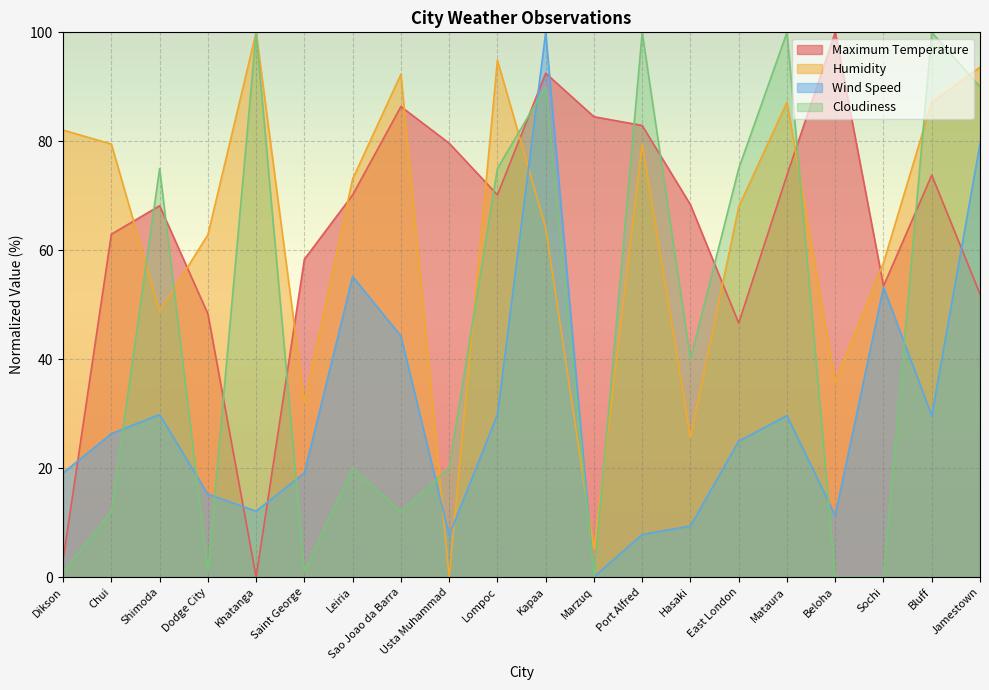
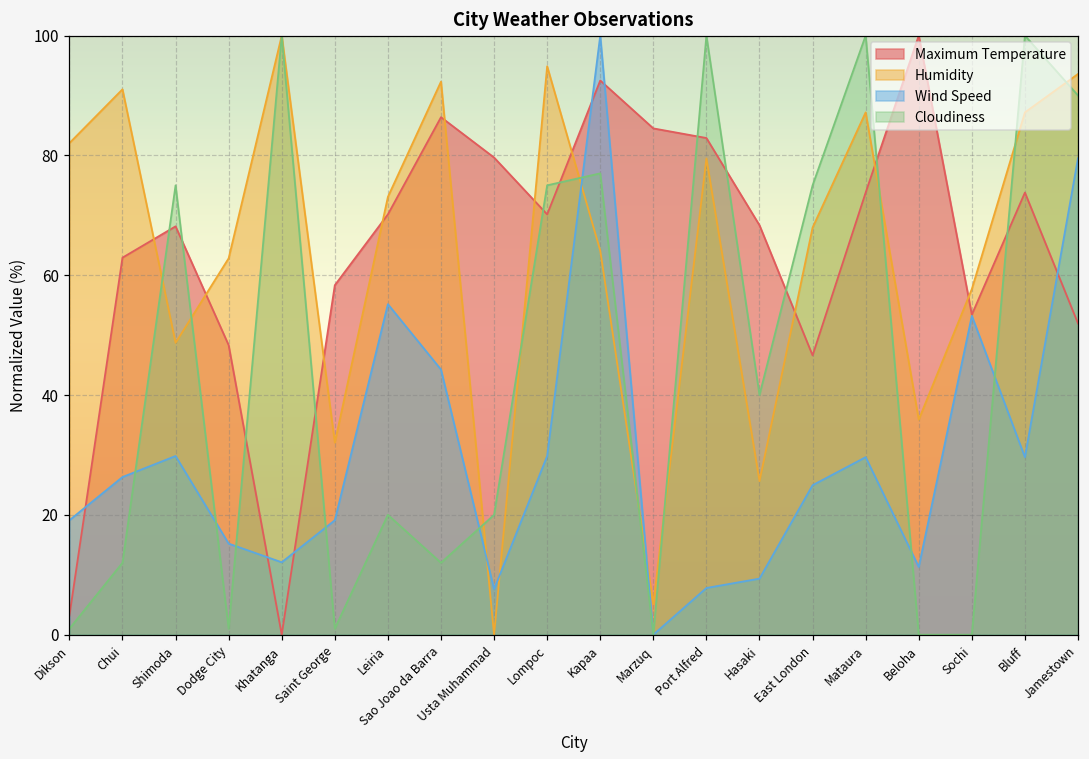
  {
    "Maximum Temperature": {
      "Dikson": 3,
      "Chui": 63,
      "Shimoda": 68,
      "Dodge City": 48,
      "Khatanga": 0,
      "Saint George": 58,
      "Leiria": 70,
      "Sao Joao da Barra": 86,
      "Usta Muhammad": 80,
      "Lompoc": 70,
      "Kapaa": 92,
      "Marzuq": 85,
      "Port Alfred": 83,
      "Hasaki": 68,
      "East London": 47,
      "Mataura": 74,
      "Beloha": 100,
      "Bluff": 74,
      "Jamestown": 52
    },
    "Humidity": {
      "Dikson": 82,
-     "Chui": 79,
+     "Chui": 91,
      "Shimoda": 49,
      "Dodge City": 63,
      "Saint George": 32,
      "Leiria": 73,
      "Sao Joao da Barra": 92,
      "Usta Muhammad": 0,
      "Lompoc": 95,
      "Kapaa": 64,
      "Marzuq": 5,
      "Port Alfred": 79,
      "Hasaki": 26,
      "East London": 68,
      "Mataura": 87,
      "Beloha": 36,
      "Sochi": 58,
      "Jamestown": 94
    },
    "Wind Speed": {
      "Dikson": 19,
      "Chui": 26,
      "Shimoda": 30,
      "Dodge City": 15,
      "Khatanga": 12,
      "Saint George": 19,
      "Leiria": 55,
      "Sao Joao da Barra": 44,
      "Usta Muhammad": 8,
      "Lompoc": 30,
      "Kapaa": 100,
      "Port Alfred": 8,
      "Hasaki": 9,
      "East London": 25,
      "Mataura": 30,
      "Beloha": 11,
      "Bluff": 30,
      "Jamestown": 80
    },
    "Cloudiness": {
      "Dikson": 1,
      "Chui": 12,
      "Shimoda": 75,
      "Dodge City": 1,
      "Saint George": 1,
      "Leiria": 20,
      "Sao Joao da Barra": 12,
      "Usta Muhammad": 20,
      "Lompoc": 75,
-     "Kapaa": 90,
+     "Kapaa": 77,
      "Port Alfred": 100,
      "Hasaki": 40,
      "East London": 75,
      "Mataura": 100,
      "Beloha": 0,
      "Sochi": 0,
      "Bluff": 100,
      "Jamestown": 90
    }
  }
